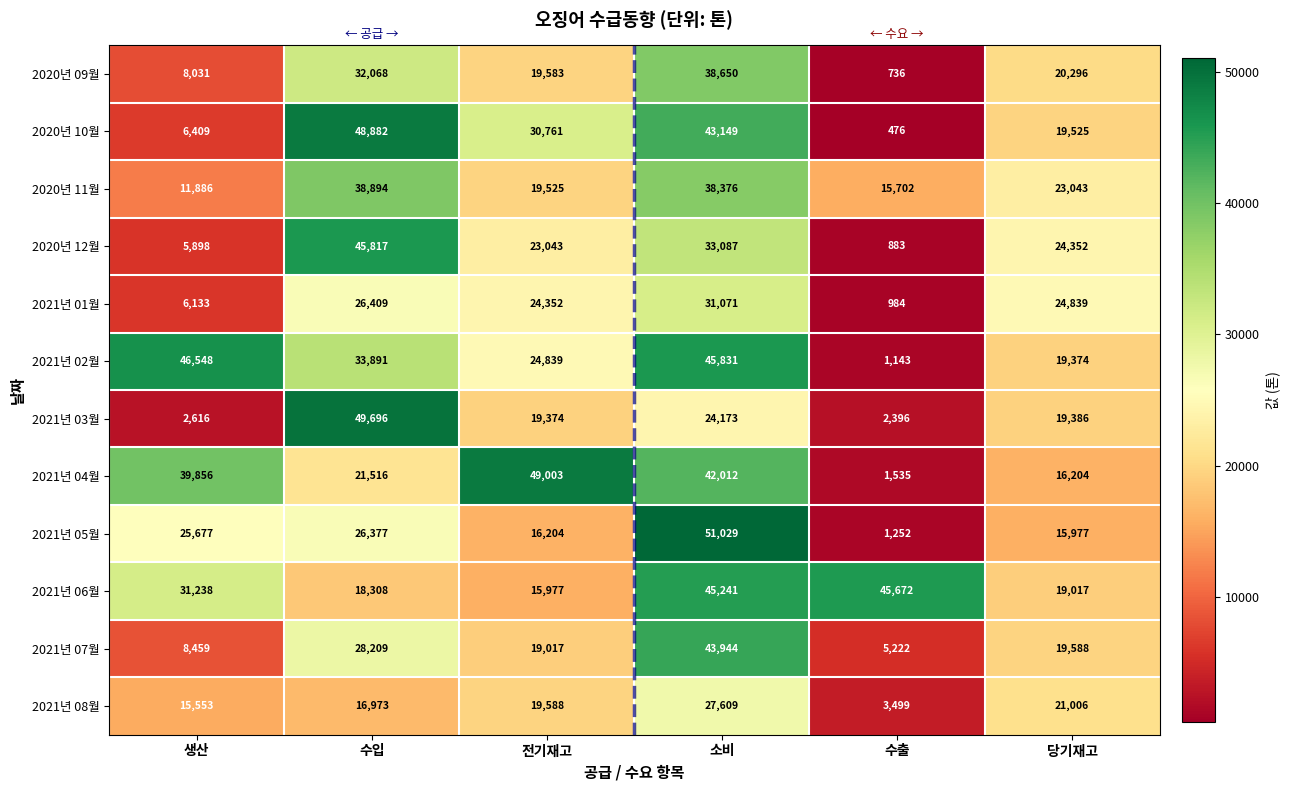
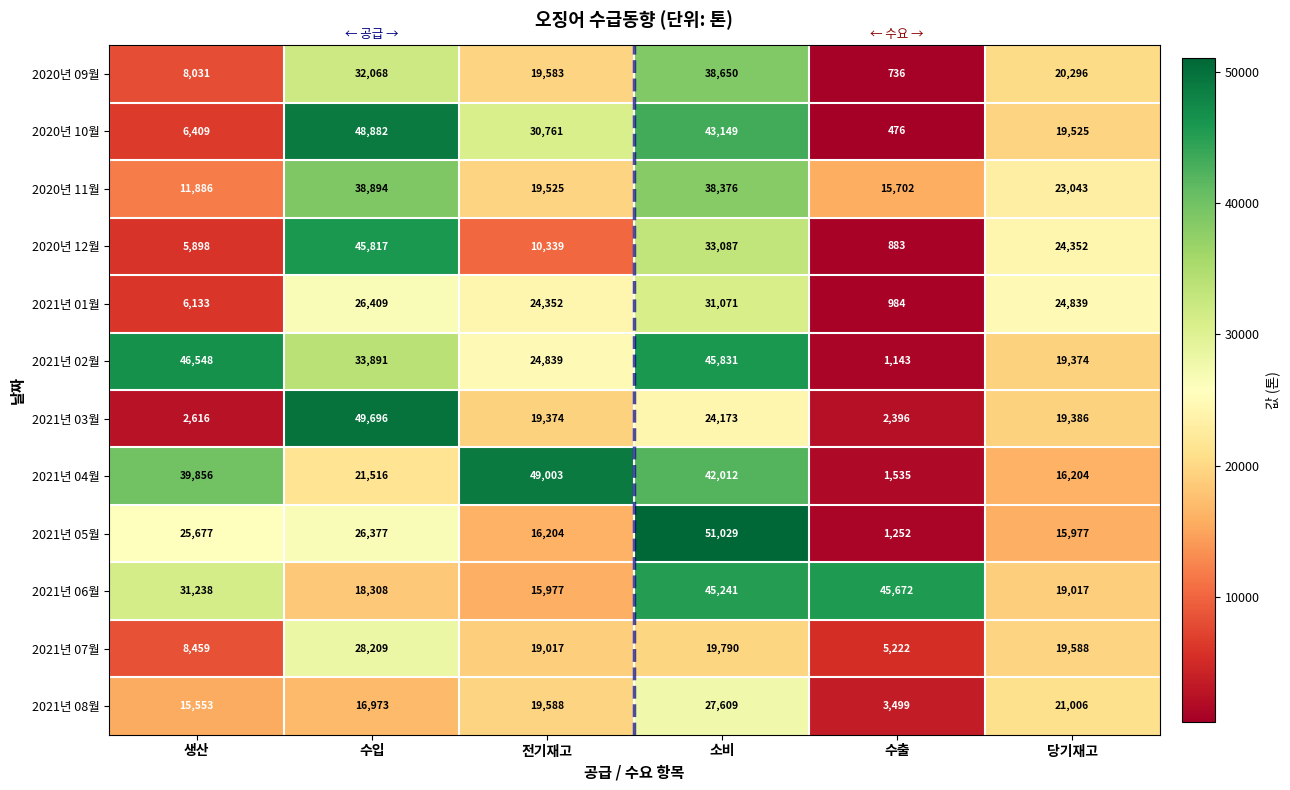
  {
    "2020년 09월": {
      "생산": "8,031",
      "수입": "32,068",
      "전기재고": "19,583",
      "소비": "38,650",
      "수출": "736",
      "당기재고": "20,296"
    },
    "2020년 10월": {
      "생산": "6,409",
      "수입": "48,882",
      "전기재고": "30,761",
      "소비": "43,149",
      "수출": "476",
      "당기재고": "19,525"
    },
    "2020년 11월": {
      "생산": "11,886",
      "수입": "38,894",
      "전기재고": "19,525",
      "소비": "38,376",
      "수출": "15,702",
      "당기재고": "23,043"
    },
    "2020년 12월": {
      "생산": "5,898",
      "수입": "45,817",
-     "전기재고": "23,043",
+     "전기재고": "10,339",
      "소비": "33,087",
      "수출": "883",
      "당기재고": "24,352"
    },
    "2021년 01월": {
      "생산": "6,133",
      "수입": "26,409",
      "전기재고": "24,352",
      "소비": "31,071",
      "수출": "984",
      "당기재고": "24,839"
    },
    "2021년 02월": {
      "생산": "46,548",
      "수입": "33,891",
      "전기재고": "24,839",
      "소비": "45,831",
      "수출": "1,143",
      "당기재고": "19,374"
    },
    "2021년 03월": {
      "생산": "2,616",
      "수입": "49,696",
      "전기재고": "19,374",
      "소비": "24,173",
      "수출": "2,396",
      "당기재고": "19,386"
    },
    "2021년 04월": {
      "생산": "39,856",
      "수입": "21,516",
      "전기재고": "49,003",
      "소비": "42,012",
      "수출": "1,535",
      "당기재고": "16,204"
    },
    "2021년 05월": {
      "생산": "25,677",
      "수입": "26,377",
      "전기재고": "16,204",
      "소비": "51,029",
      "수출": "1,252",
      "당기재고": "15,977"
    },
    "2021년 06월": {
      "생산": "31,238",
      "수입": "18,308",
      "전기재고": "15,977",
      "소비": "45,241",
      "수출": "45,672",
      "당기재고": "19,017"
    },
    "2021년 07월": {
      "생산": "8,459",
      "수입": "28,209",
      "전기재고": "19,017",
-     "소비": "43,944",
+     "소비": "19,790",
      "수출": "5,222",
      "당기재고": "19,588"
    },
    "2021년 08월": {
      "생산": "15,553",
      "수입": "16,973",
      "전기재고": "19,588",
      "소비": "27,609",
      "수출": "3,499",
      "당기재고": "21,006"
    }
  }
